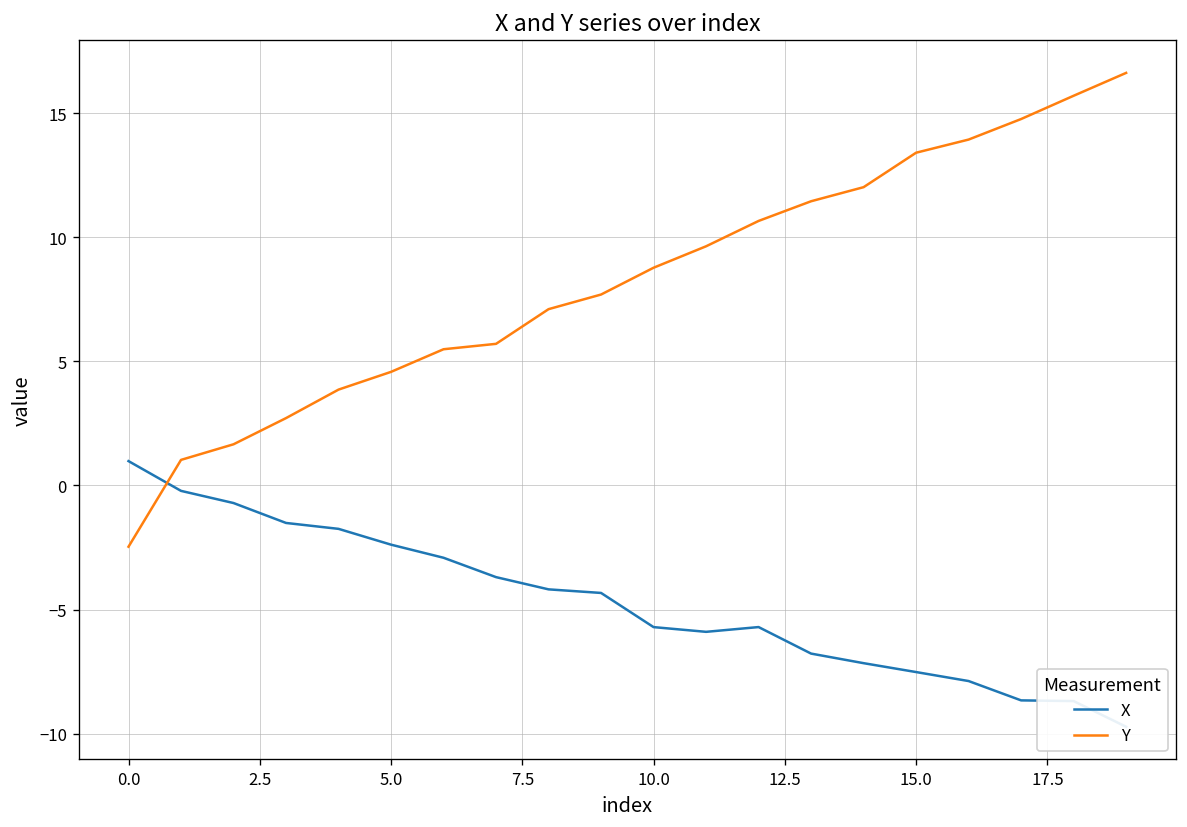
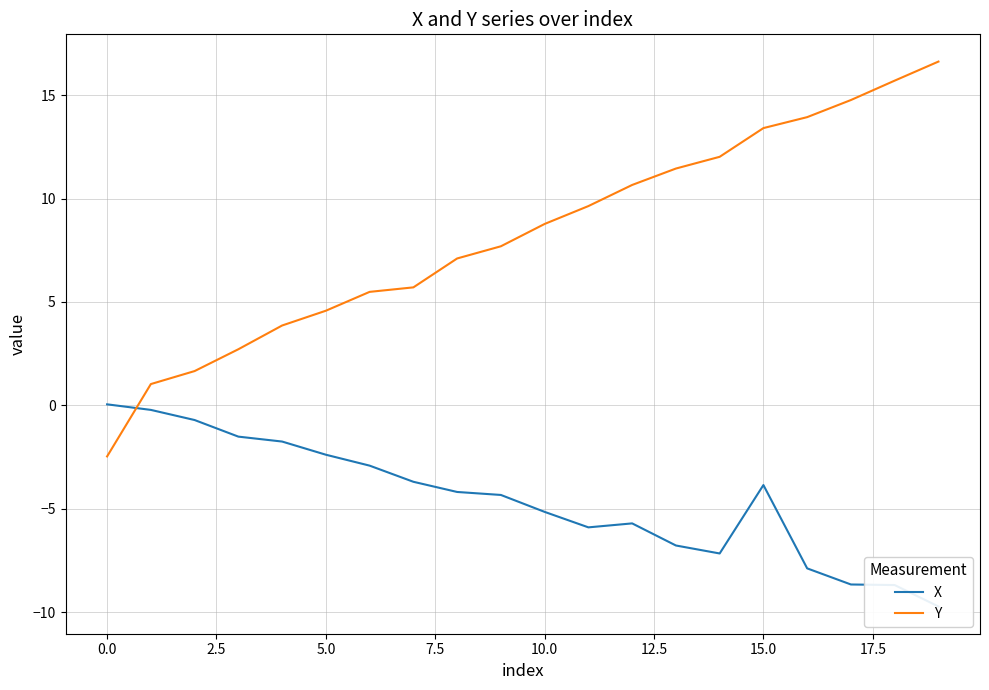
  {
    "X": {
-     "0.0": 1.0,
+     "0.0": 0.0,
      "5.0": -2.4,
-     "10.0": -5.7,
-     "15.0": -7.5
+     "10.0": -5.2,
+     "15.0": -3.9
    },
    "Y": {
      "0.0": -2.5,
      "5.0": 4.6,
      "10.0": 8.8,
      "15.0": 13.4
    }
  }
